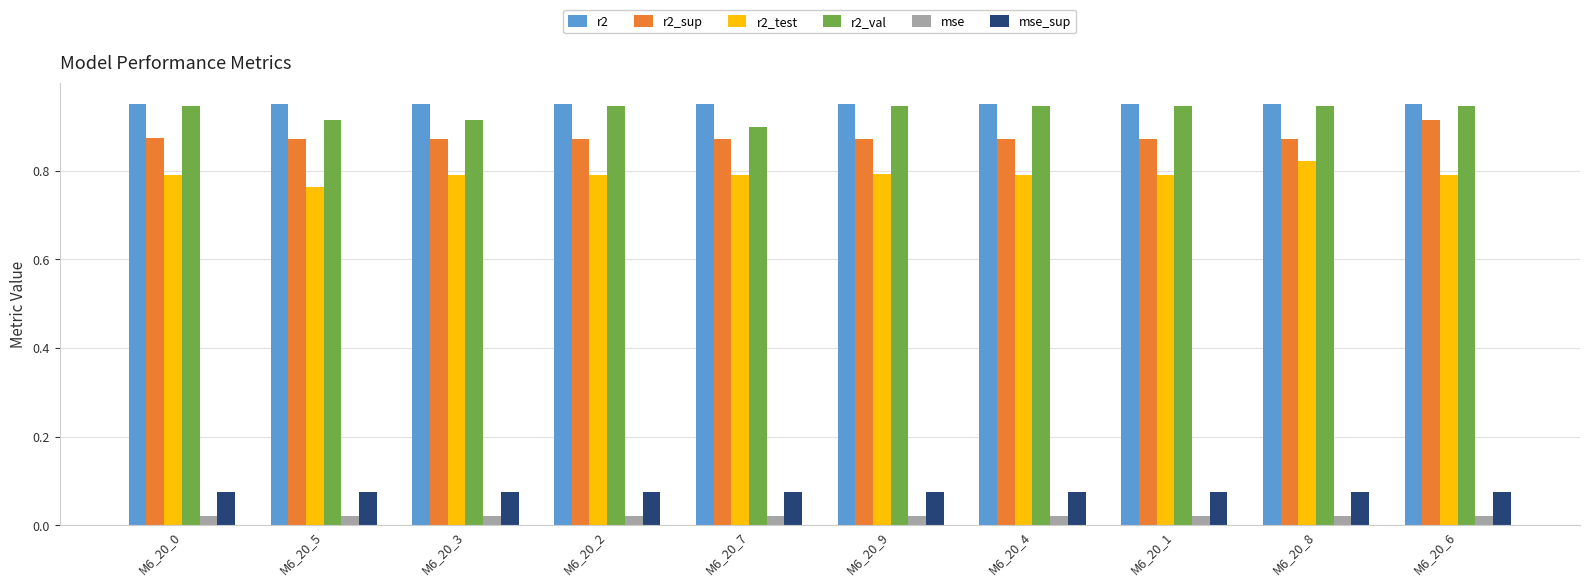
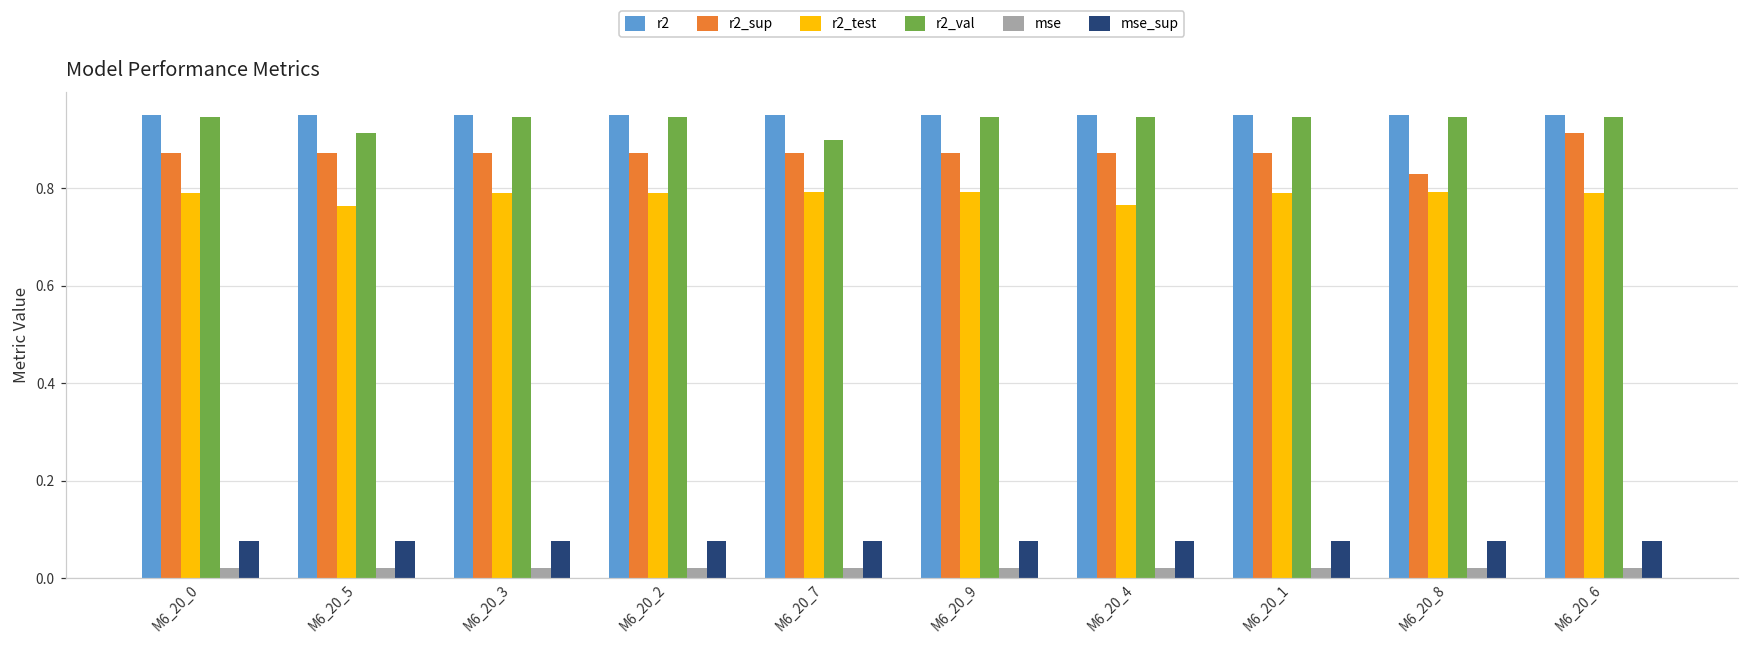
  {
    "r2": {
      "M6_20_0": 0.95,
      "M6_20_5": 0.95,
      "M6_20_3": 0.95,
      "M6_20_2": 0.95,
      "M6_20_7": 0.95,
      "M6_20_9": 0.95,
      "M6_20_4": 0.95,
      "M6_20_1": 0.95,
      "M6_20_8": 0.95,
      "M6_20_6": 0.95
    },
    "r2_sup": {
      "M6_20_0": 0.87,
      "M6_20_5": 0.87,
      "M6_20_3": 0.87,
      "M6_20_2": 0.87,
      "M6_20_7": 0.87,
      "M6_20_9": 0.87,
      "M6_20_4": 0.87,
      "M6_20_1": 0.87,
-     "M6_20_8": 0.87,
+     "M6_20_8": 0.83,
      "M6_20_6": 0.91
    },
    "r2_test": {
      "M6_20_0": 0.79,
      "M6_20_5": 0.76,
      "M6_20_3": 0.79,
      "M6_20_2": 0.79,
      "M6_20_7": 0.79,
      "M6_20_9": 0.79,
-     "M6_20_4": 0.79,
+     "M6_20_4": 0.77,
      "M6_20_1": 0.79,
-     "M6_20_8": 0.82,
+     "M6_20_8": 0.79,
      "M6_20_6": 0.79
    },
    "r2_val": {
      "M6_20_0": 0.95,
      "M6_20_5": 0.91,
-     "M6_20_3": 0.91,
+     "M6_20_3": 0.95,
      "M6_20_2": 0.95,
      "M6_20_7": 0.90,
      "M6_20_9": 0.95,
      "M6_20_4": 0.95,
      "M6_20_1": 0.95,
      "M6_20_8": 0.95,
      "M6_20_6": 0.95
    },
    "mse": {
      "M6_20_0": 0.02,
      "M6_20_5": 0.02,
      "M6_20_3": 0.02,
      "M6_20_2": 0.02,
      "M6_20_7": 0.02,
      "M6_20_9": 0.02,
      "M6_20_4": 0.02,
      "M6_20_1": 0.02,
      "M6_20_8": 0.02,
      "M6_20_6": 0.02
    },
    "mse_sup": {
      "M6_20_0": 0.08,
      "M6_20_5": 0.08,
      "M6_20_3": 0.08,
      "M6_20_2": 0.08,
      "M6_20_7": 0.08,
      "M6_20_9": 0.08,
      "M6_20_4": 0.08,
      "M6_20_1": 0.08,
      "M6_20_8": 0.08,
      "M6_20_6": 0.08
    }
  }
